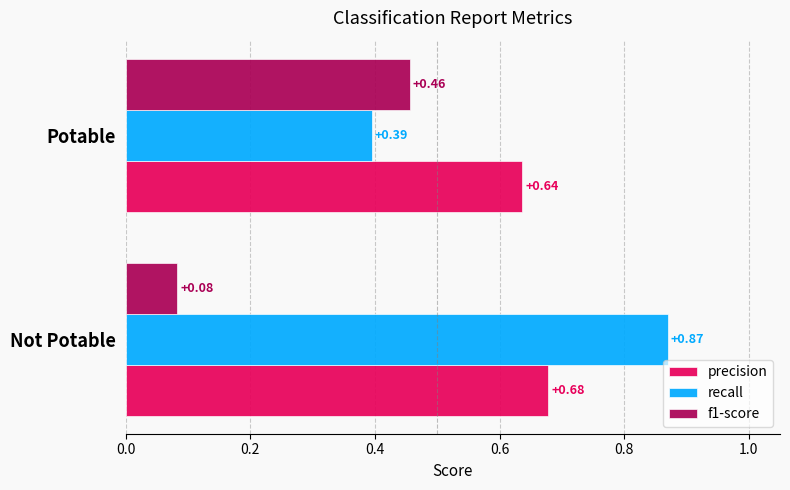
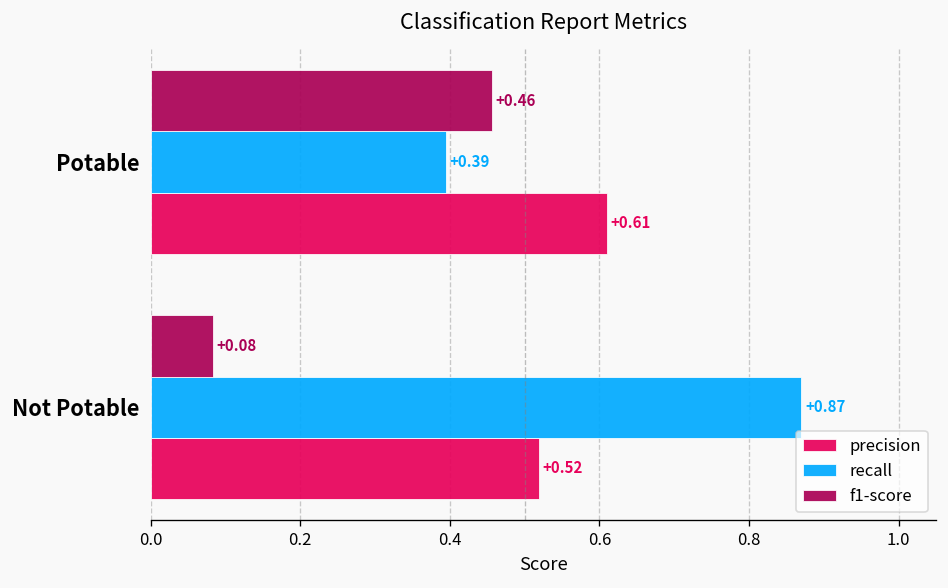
  {
    "precision": {
-     "Potable": "+0.64",
-     "Not Potable": "+0.68"
+     "Potable": "+0.61",
+     "Not Potable": "+0.52"
    },
    "recall": {
      "Potable": "+0.39",
      "Not Potable": "+0.87"
    },
    "f1-score": {
      "Potable": "+0.46",
      "Not Potable": "+0.08"
    }
  }
